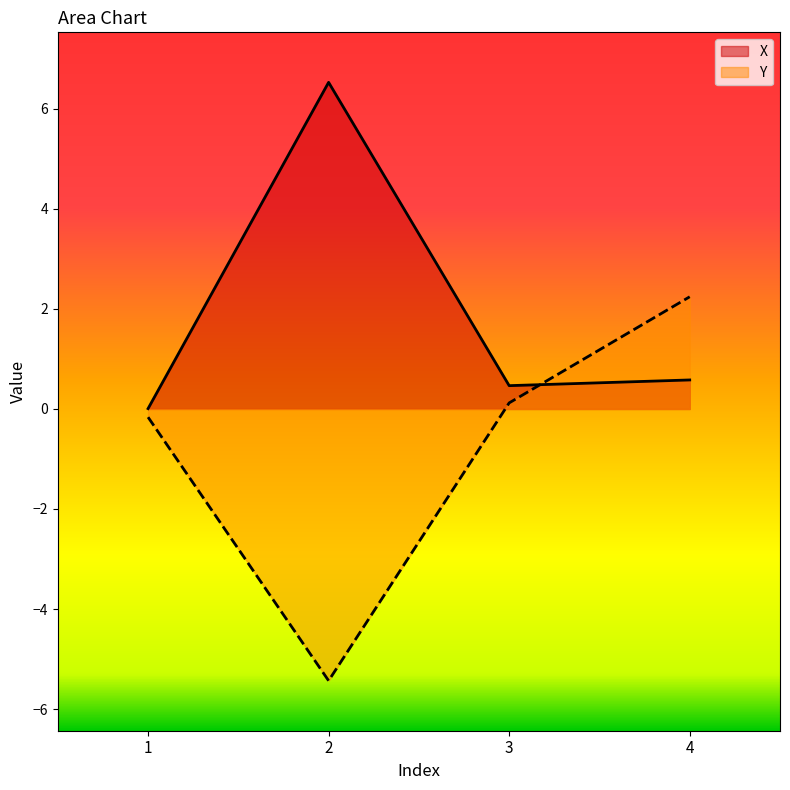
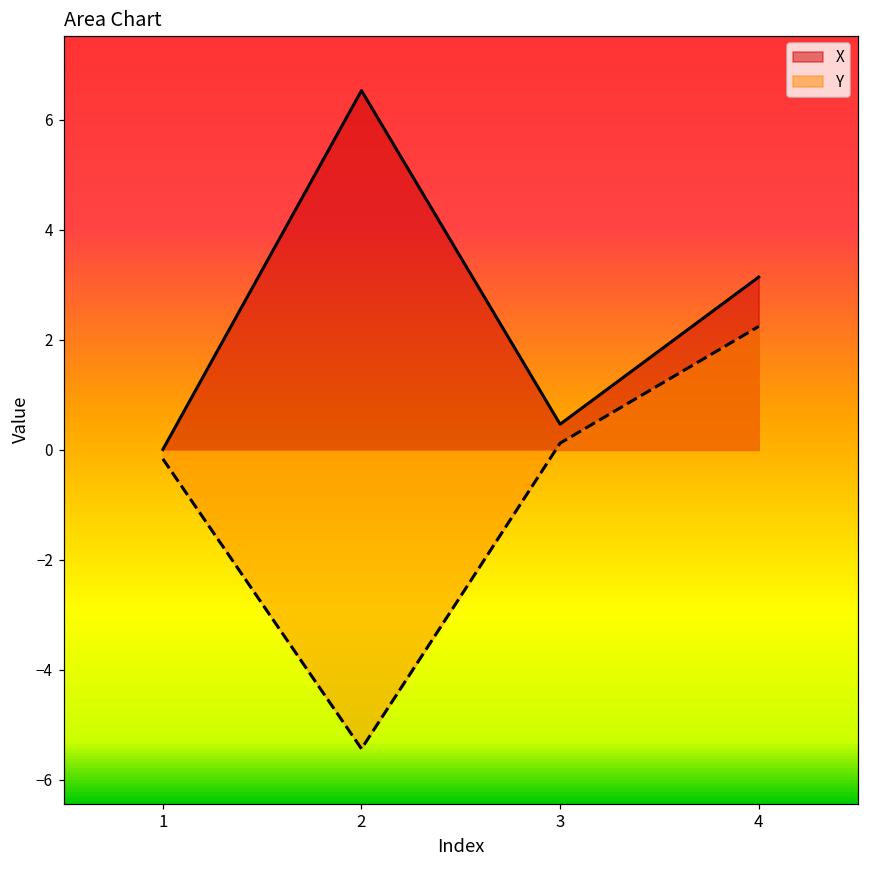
  {
    "X": {
      "2": 6.5,
      "3": 0.5,
-     "4": 0.6
+     "4": 3.1
    }
  }
